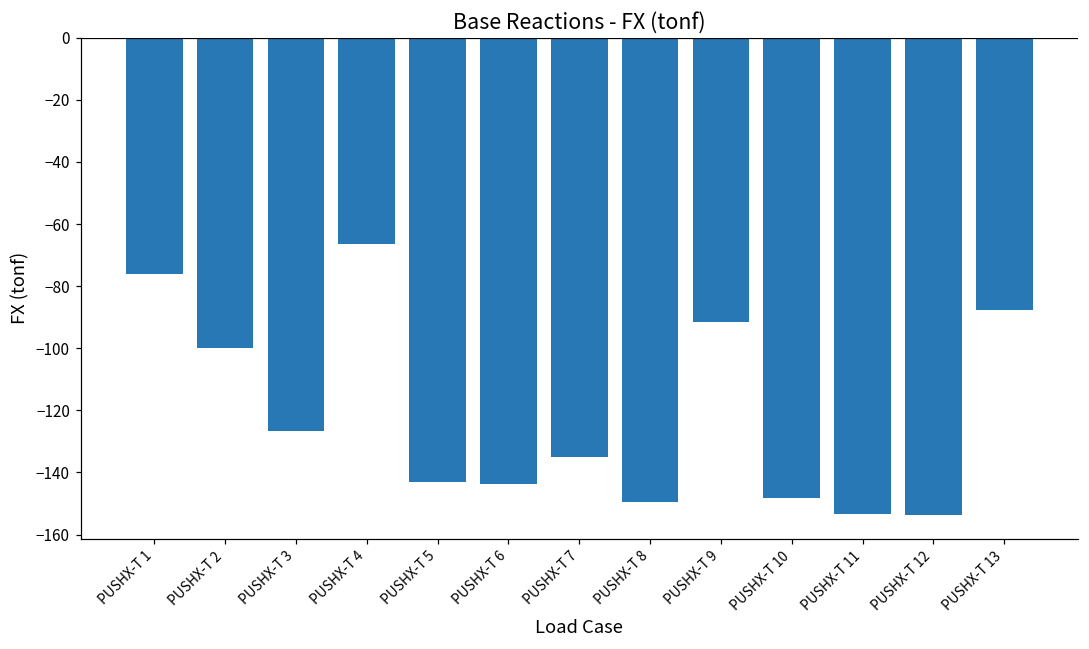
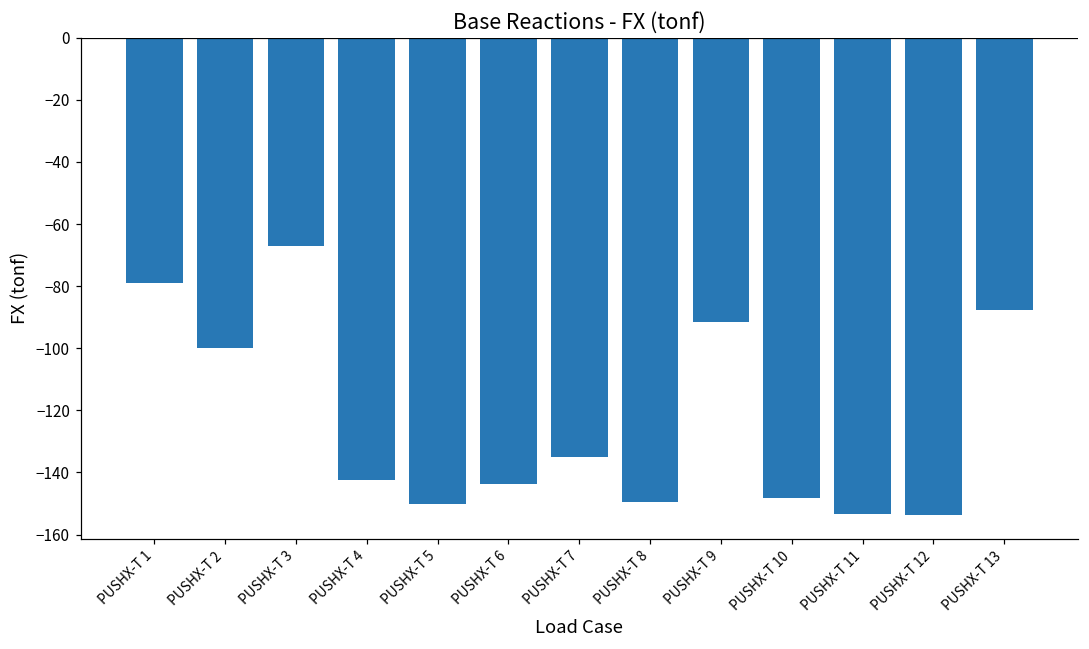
  {
-   "PUSHX-T 1": -76,
+   "PUSHX-T 1": -79,
    "PUSHX-T 2": -100,
-   "PUSHX-T 3": -127,
-   "PUSHX-T 4": -66,
-   "PUSHX-T 5": -143,
+   "PUSHX-T 3": -67,
+   "PUSHX-T 4": -142,
+   "PUSHX-T 5": -150,
    "PUSHX-T 6": -144,
    "PUSHX-T 7": -135,
    "PUSHX-T 8": -150,
    "PUSHX-T 9": -92,
    "PUSHX-T 10": -148,
    "PUSHX-T 11": -153,
    "PUSHX-T 12": -154,
    "PUSHX-T 13": -88
  }
